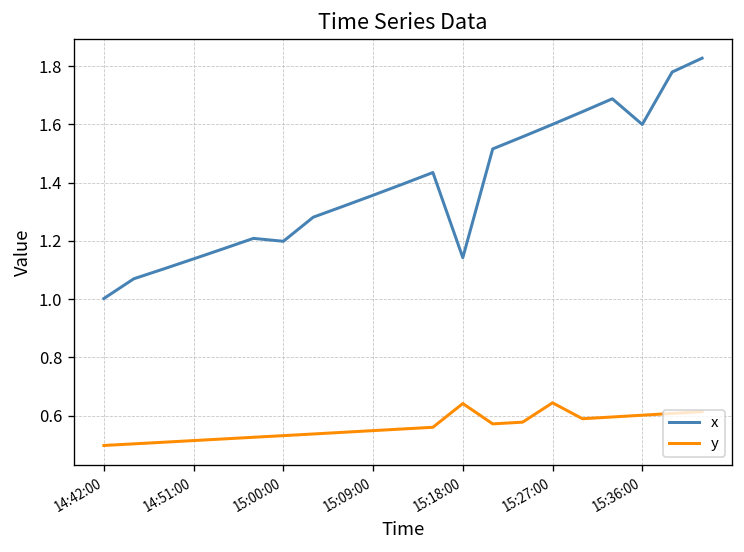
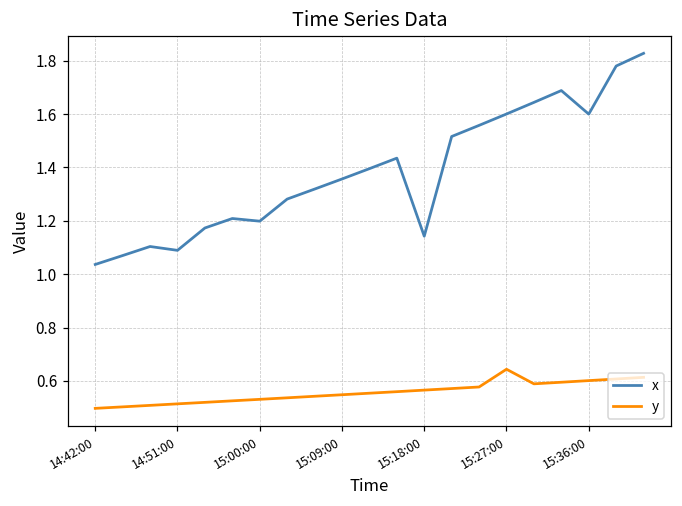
  {
    "x": {
-     "14:42:00": 1.00,
-     "14:51:00": 1.14,
+     "14:42:00": 1.04,
+     "14:51:00": 1.09,
      "15:00:00": 1.20,
      "15:09:00": 1.36,
      "15:18:00": 1.14,
      "15:27:00": 1.60,
      "15:36:00": 1.60
    },
    "y": {
      "14:42:00": 0.50,
      "14:51:00": 0.51,
      "15:00:00": 0.53,
      "15:09:00": 0.55,
-     "15:18:00": 0.64,
+     "15:18:00": 0.57,
      "15:27:00": 0.64,
      "15:36:00": 0.60
    }
  }
